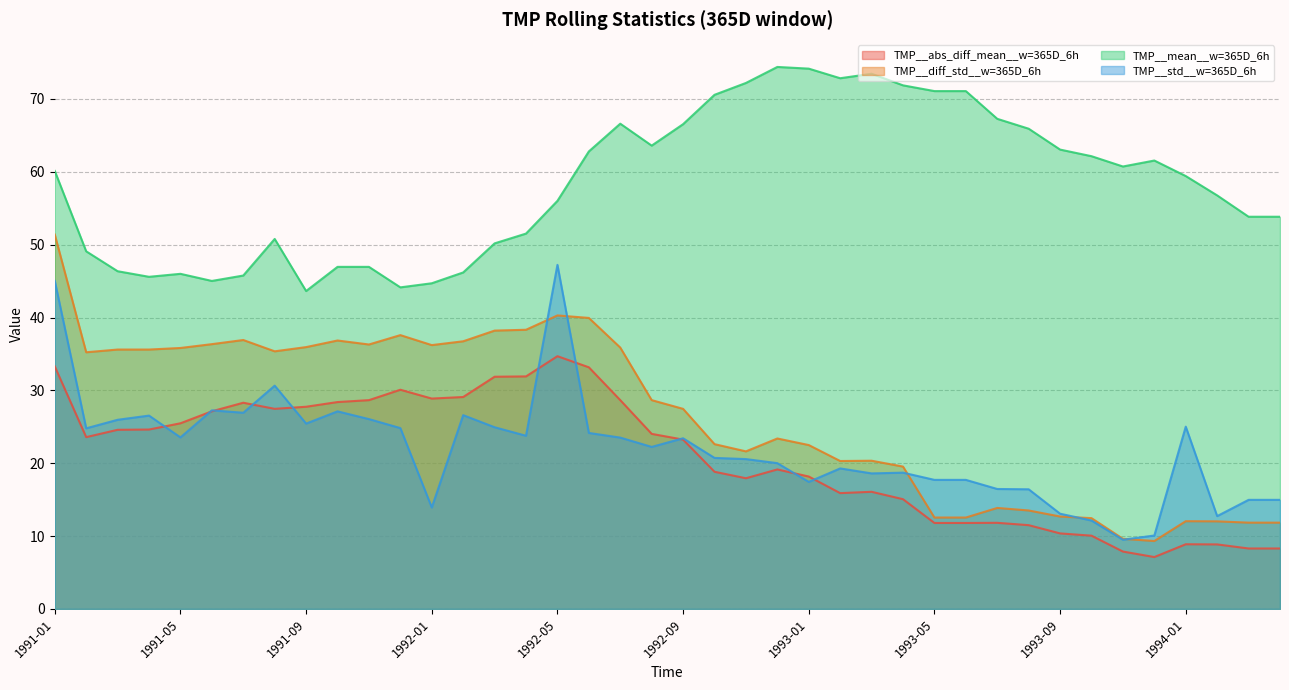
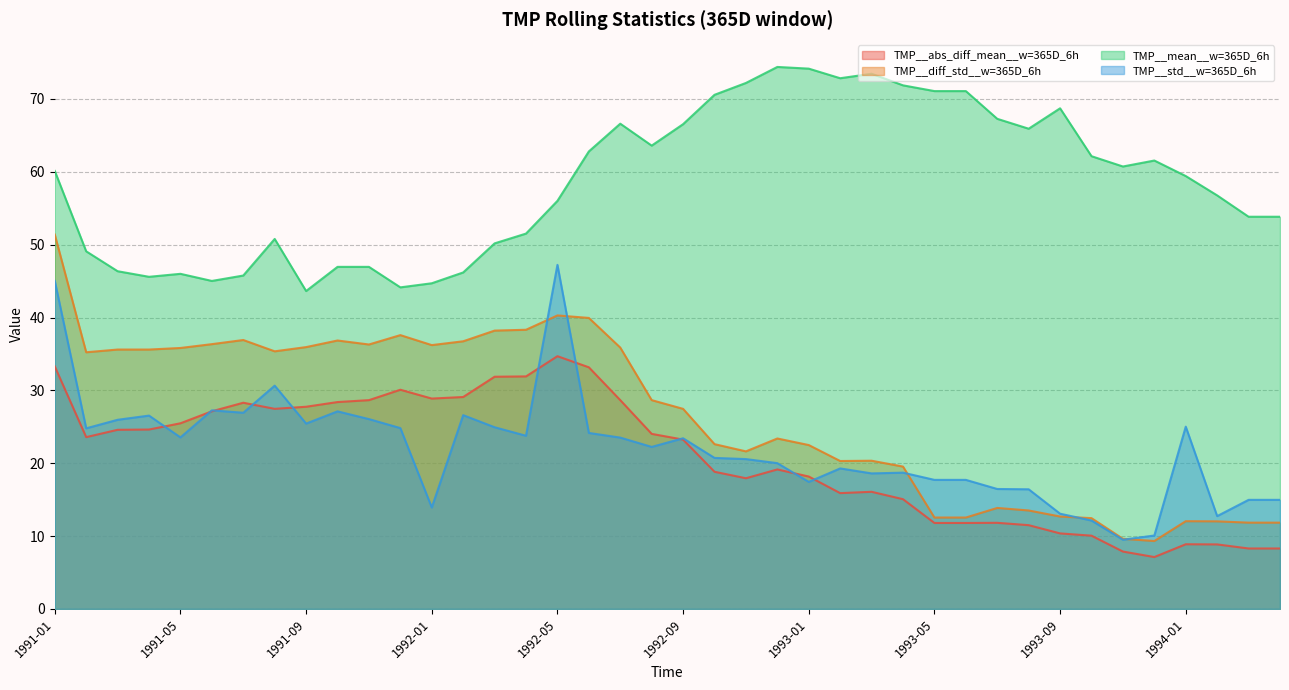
  {
    "TMP__mean__w=365D_6h": {
      "1991-01": 60,
      "1991-05": 46,
      "1991-09": 44,
      "1992-01": 45,
      "1992-05": 56,
      "1992-09": 67,
      "1993-01": 74,
      "1993-05": 71,
-     "1993-09": 63,
+     "1993-09": 69,
      "1994-01": 59
    },
    "TMP__std__w=365D_6h": {
      "1991-01": 45,
      "1991-05": 24,
      "1991-09": 25,
      "1992-01": 14,
      "1992-05": 47,
      "1993-01": 17,
      "1993-05": 18,
      "1993-09": 13,
      "1994-01": 25
    }
  }
